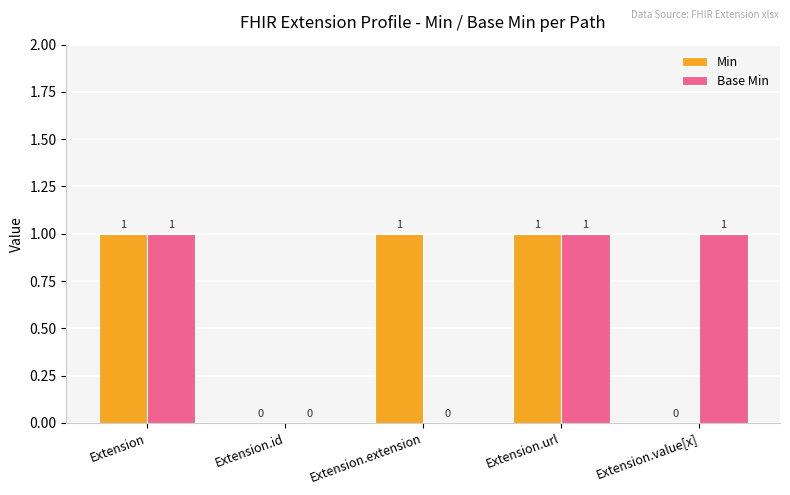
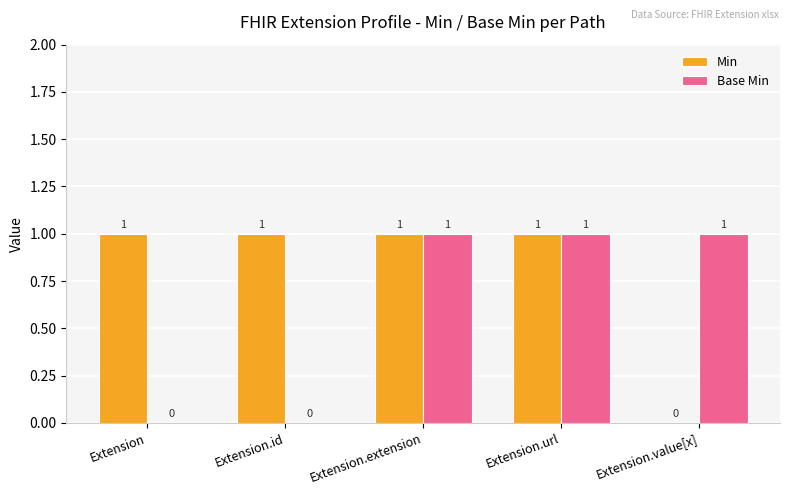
  {
    "Min": {
      "Extension": 1,
-     "Extension.id": 0,
+     "Extension.id": 1,
      "Extension.extension": 1,
      "Extension.url": 1,
      "Extension.value[x]": 0
    },
    "Base Min": {
-     "Extension": 1,
+     "Extension": 0,
      "Extension.id": 0,
-     "Extension.extension": 0,
+     "Extension.extension": 1,
      "Extension.url": 1,
      "Extension.value[x]": 1
    }
  }
